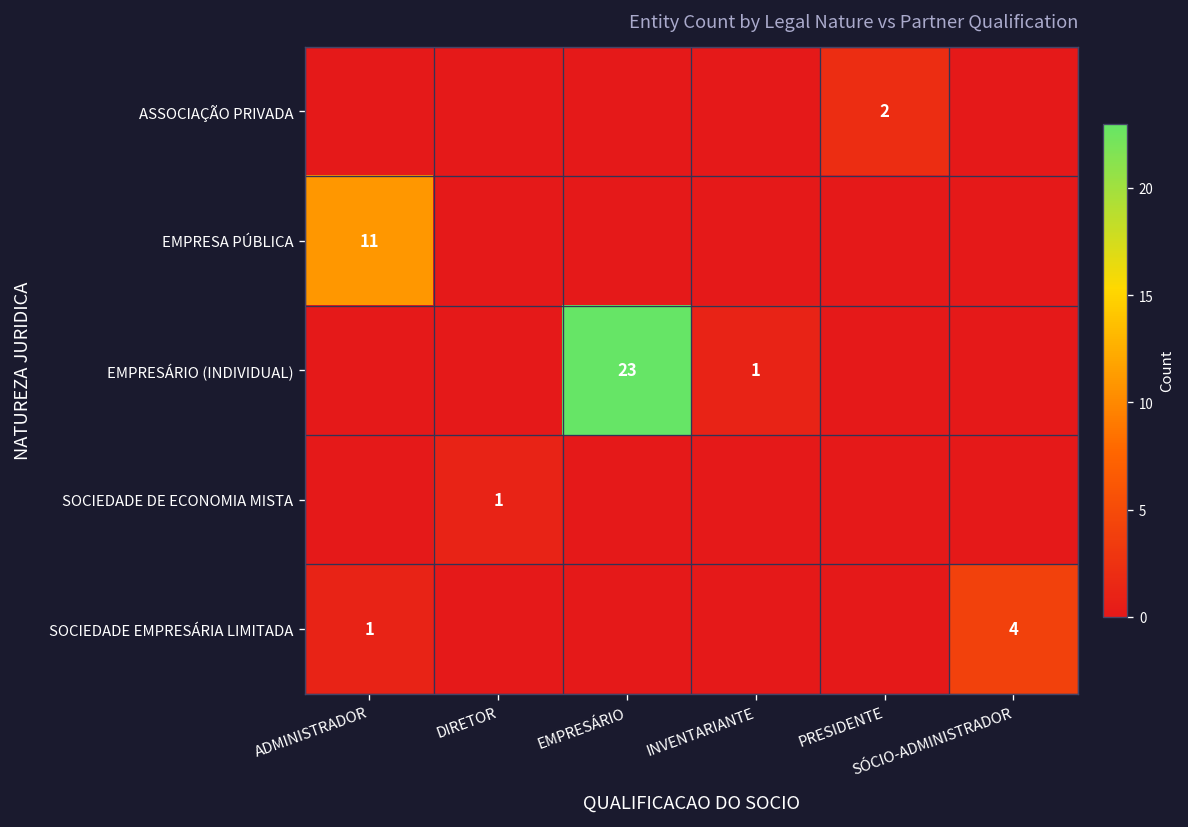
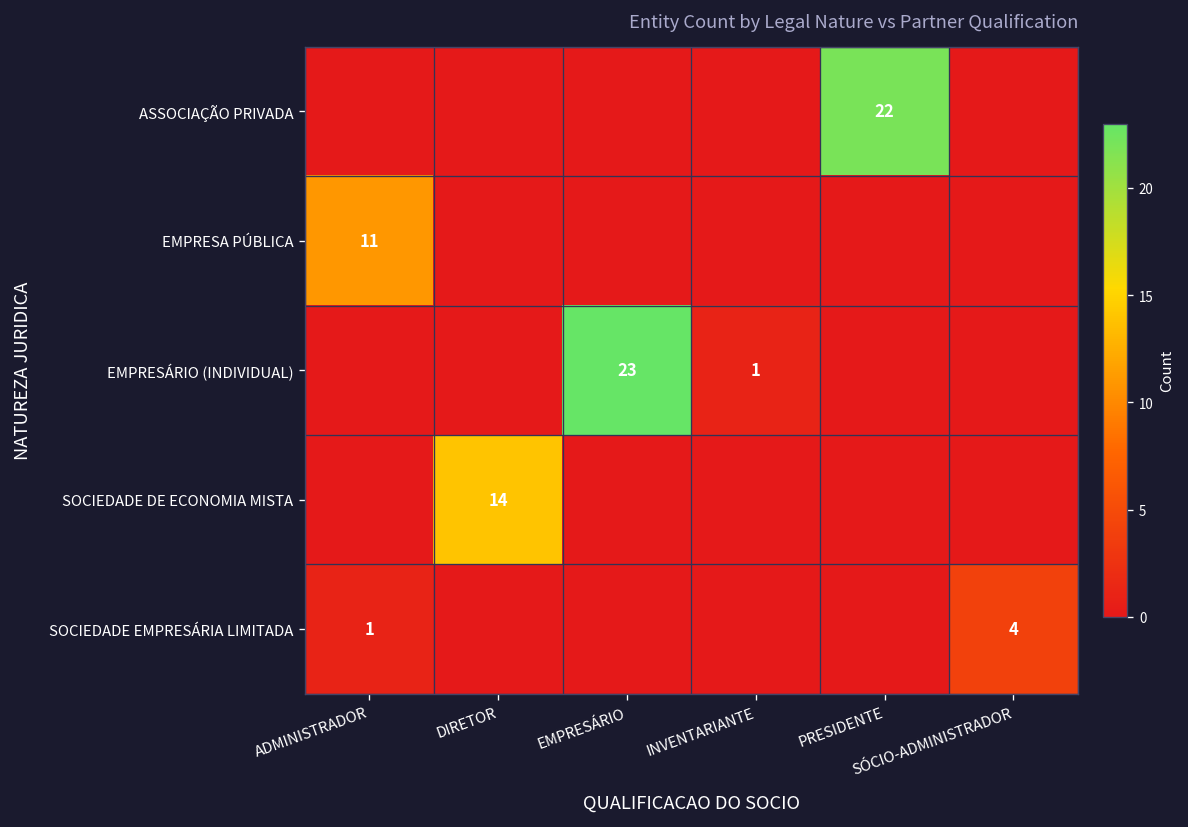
  {
    "ASSOCIAÇÃO PRIVADA": {
-     "PRESIDENTE": 2
+     "PRESIDENTE": 22
    },
    "EMPRESA PÚBLICA": {
      "ADMINISTRADOR": 11
    },
    "EMPRESÁRIO (INDIVIDUAL)": {
      "EMPRESÁRIO": 23,
      "INVENTARIANTE": 1
    },
    "SOCIEDADE DE ECONOMIA MISTA": {
-     "DIRETOR": 1
+     "DIRETOR": 14
    },
    "SOCIEDADE EMPRESÁRIA LIMITADA": {
      "ADMINISTRADOR": 1,
      "SÓCIO-ADMINISTRADOR": 4
    }
  }
